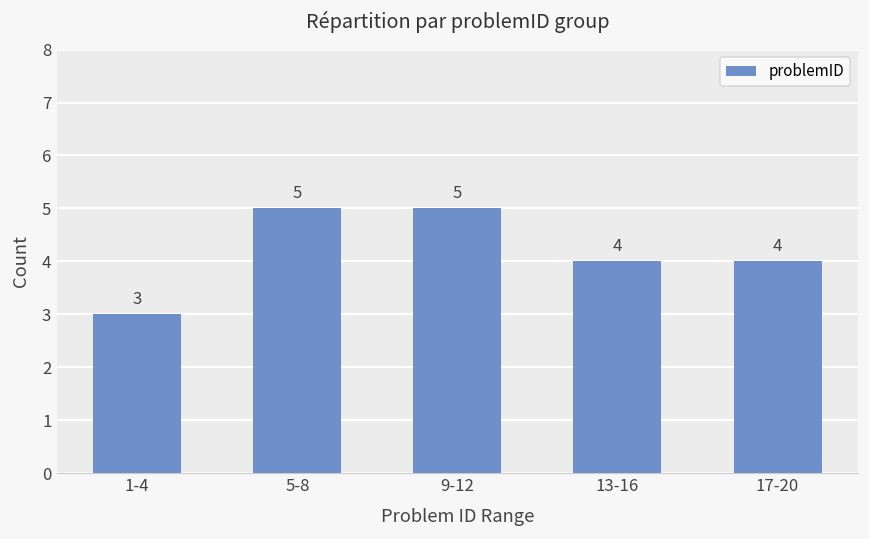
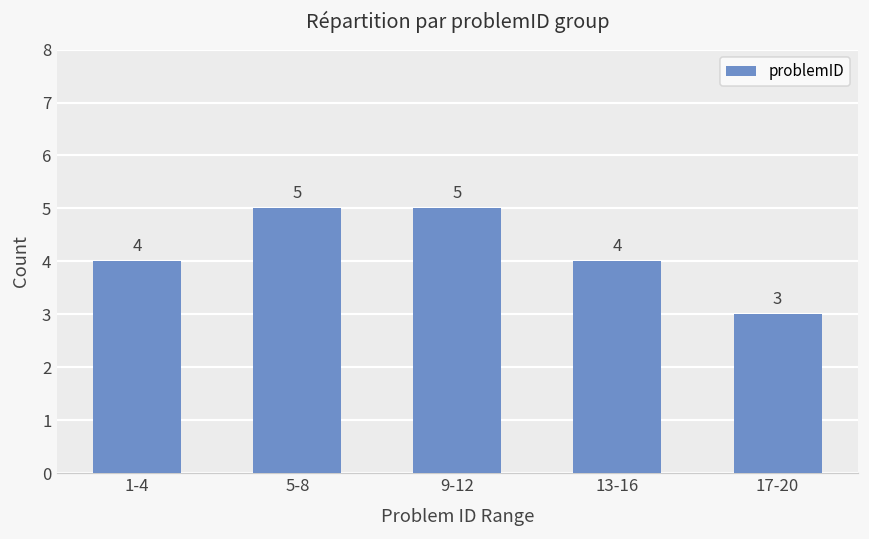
  {
-   "1-4": 3,
+   "1-4": 4,
    "5-8": 5,
    "9-12": 5,
    "13-16": 4,
-   "17-20": 4
+   "17-20": 3
  }
